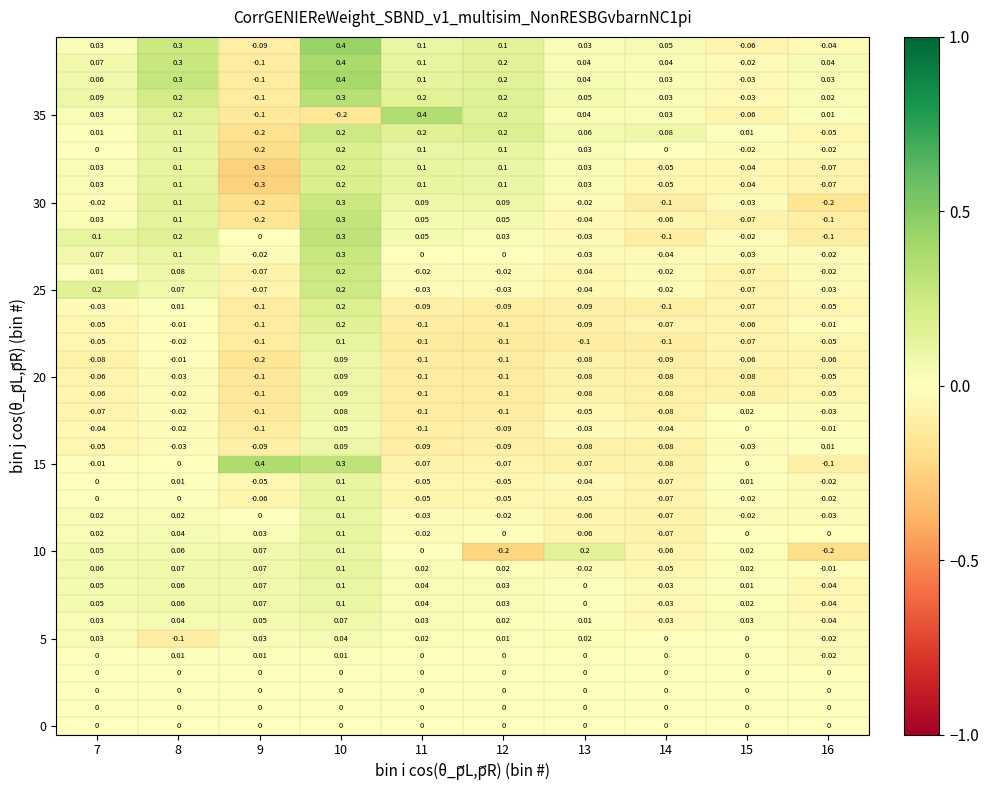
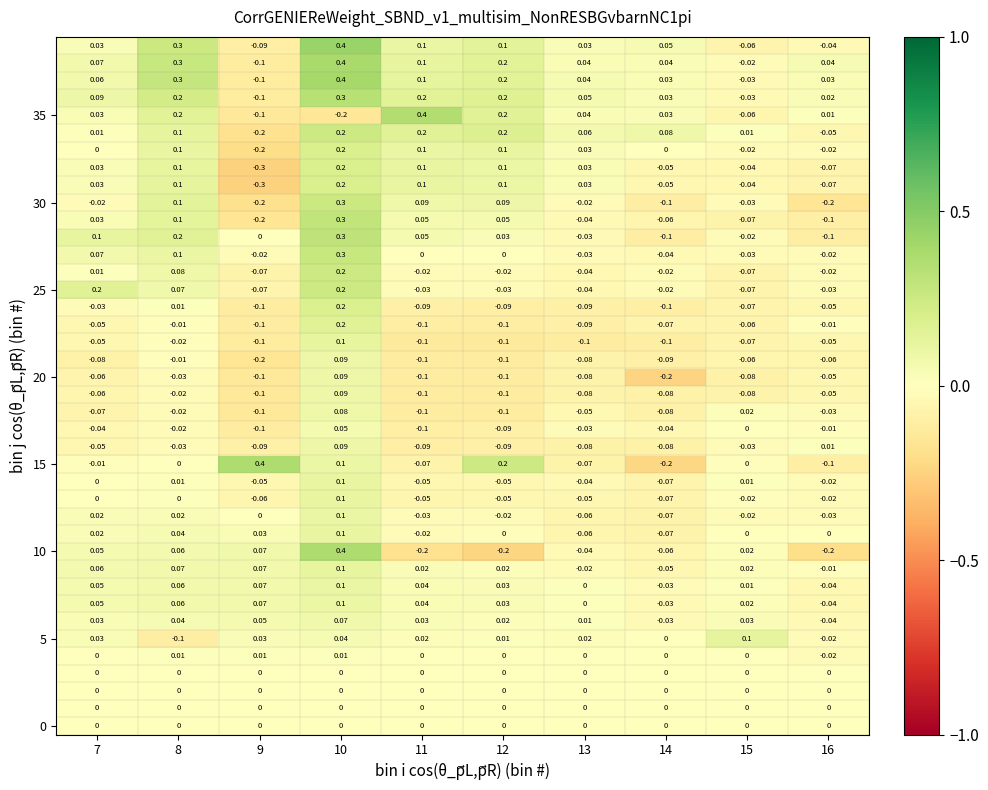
  {
    "35": {
      "7": 0.03,
      "8": 0.2,
      "9": -0.1,
      "10": -0.2,
      "11": 0.4,
      "12": 0.2,
      "13": 0.04,
      "14": 0.03,
      "15": -0.06,
      "16": 0.01
    },
    "30": {
      "7": -0.02,
      "8": 0.1,
      "9": -0.2,
      "10": 0.3,
      "11": 0.09,
      "12": 0.09,
      "13": -0.02,
      "14": -0.1,
      "15": -0.03,
      "16": -0.2
    },
    "25": {
      "7": 0.2,
      "8": 0.07,
      "9": -0.07,
      "10": 0.2,
      "11": -0.03,
      "12": -0.03,
      "13": -0.04,
      "14": -0.02,
      "15": -0.07,
      "16": -0.03
    },
    "20": {
      "7": -0.06,
      "8": -0.03,
      "9": -0.1,
      "10": 0.09,
      "11": -0.1,
      "12": -0.1,
      "13": -0.08,
-     "14": -0.08,
+     "14": -0.2,
      "15": -0.08,
      "16": -0.05
    },
    "15": {
      "7": -0.01,
      "8": 0,
      "9": 0.4,
-     "10": 0.3,
+     "10": 0.1,
      "11": -0.07,
-     "12": -0.07,
+     "12": 0.2,
      "13": -0.07,
-     "14": -0.08,
+     "14": -0.2,
      "15": 0,
      "16": -0.1
    },
    "10": {
      "7": 0.05,
      "8": 0.06,
      "9": 0.07,
-     "10": 0.1,
-     "11": 0,
+     "10": 0.4,
+     "11": -0.2,
      "12": -0.2,
-     "13": 0.2,
+     "13": -0.04,
      "14": -0.06,
      "15": 0.02,
      "16": -0.2
    },
    "5": {
      "7": 0.03,
      "8": -0.1,
      "9": 0.03,
      "10": 0.04,
      "11": 0.02,
      "12": 0.01,
      "13": 0.02,
      "14": 0,
-     "15": 0,
+     "15": 0.1,
      "16": -0.02
    },
    "0": {
      "7": 0,
      "8": 0,
      "9": 0,
      "10": 0,
      "11": 0,
      "12": 0,
      "13": 0,
      "14": 0,
      "15": 0,
      "16": 0
    }
  }
